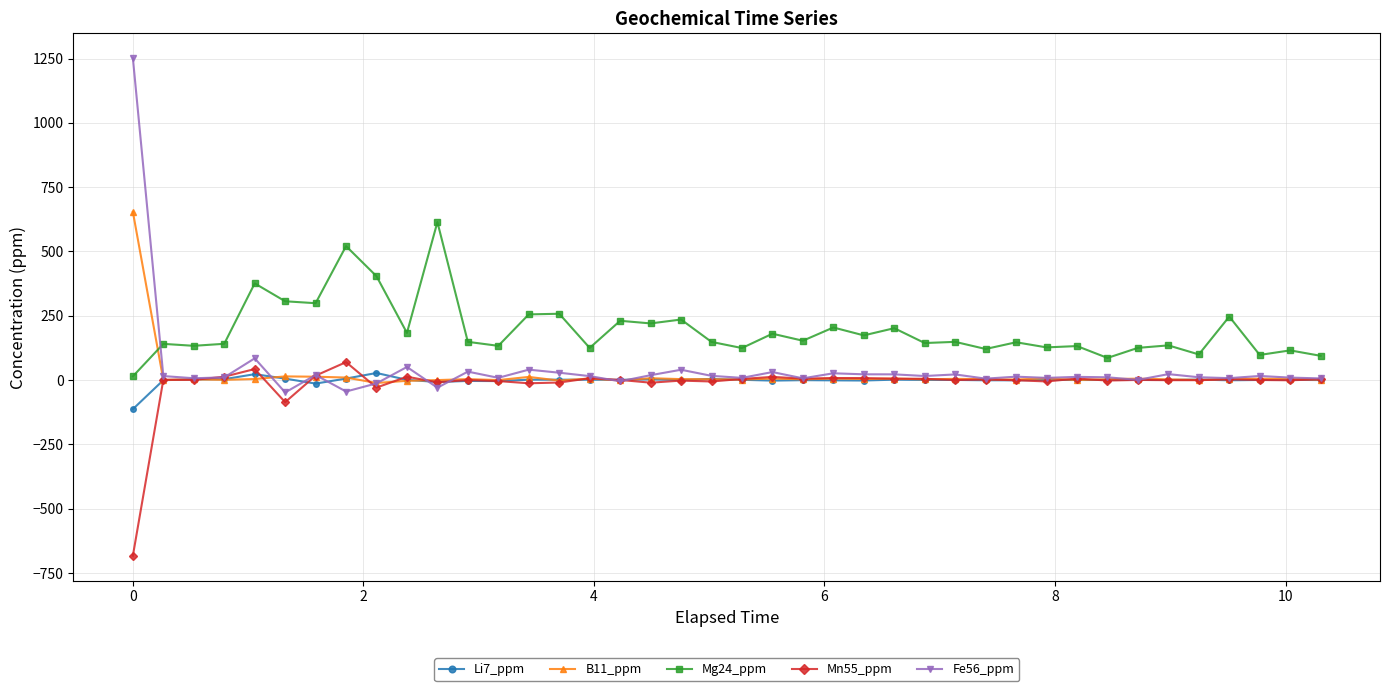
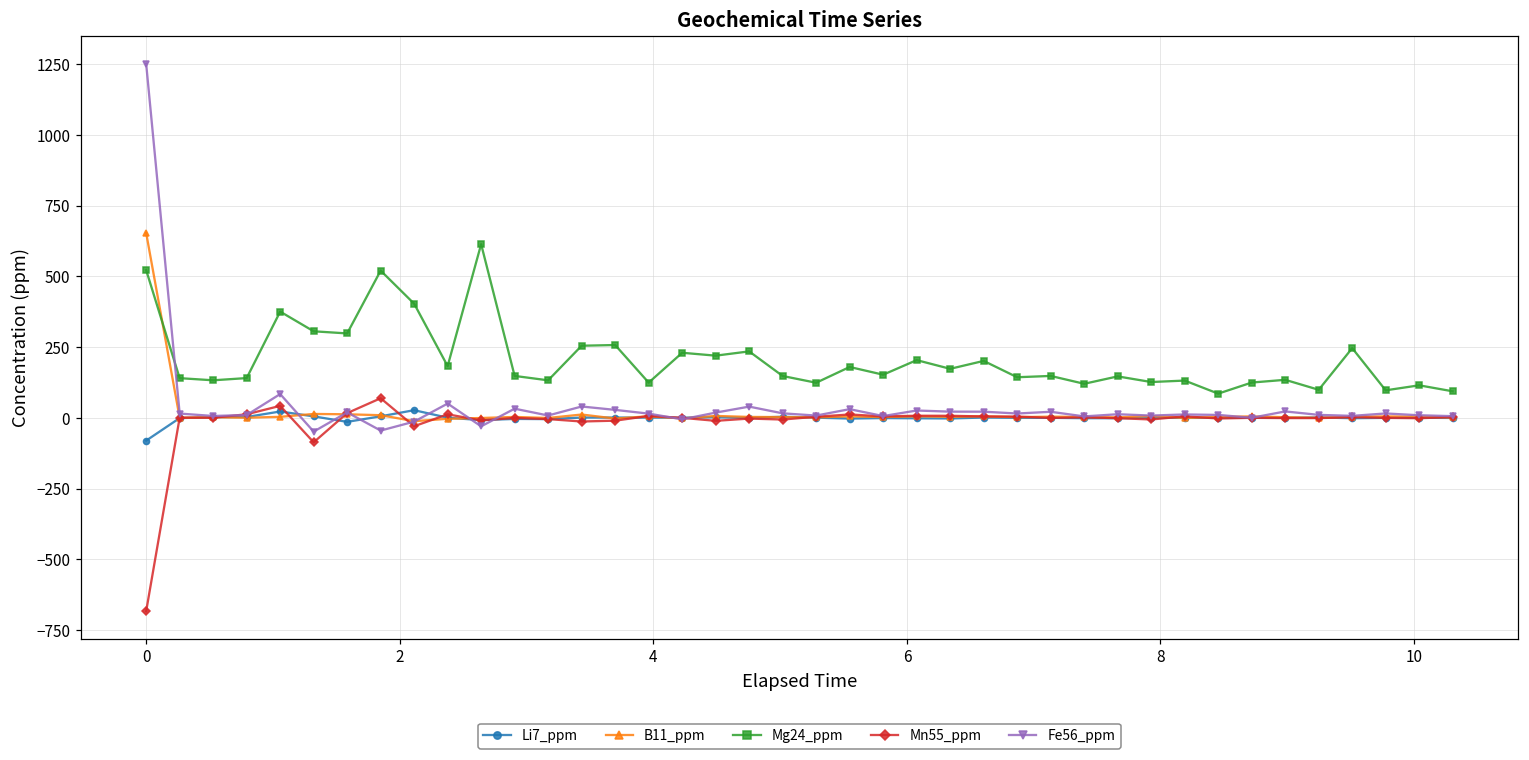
  {
    "Li7_ppm": {
-     "0": -110
+     "0": -80
    },
    "B11_ppm": {
      "0": 650
    },
    "Mg24_ppm": {
-     "0": 10
+     "0": 520
    },
    "Mn55_ppm": {
      "0": -680
    },
    "Fe56_ppm": {
      "0": 1250
    }
  }
